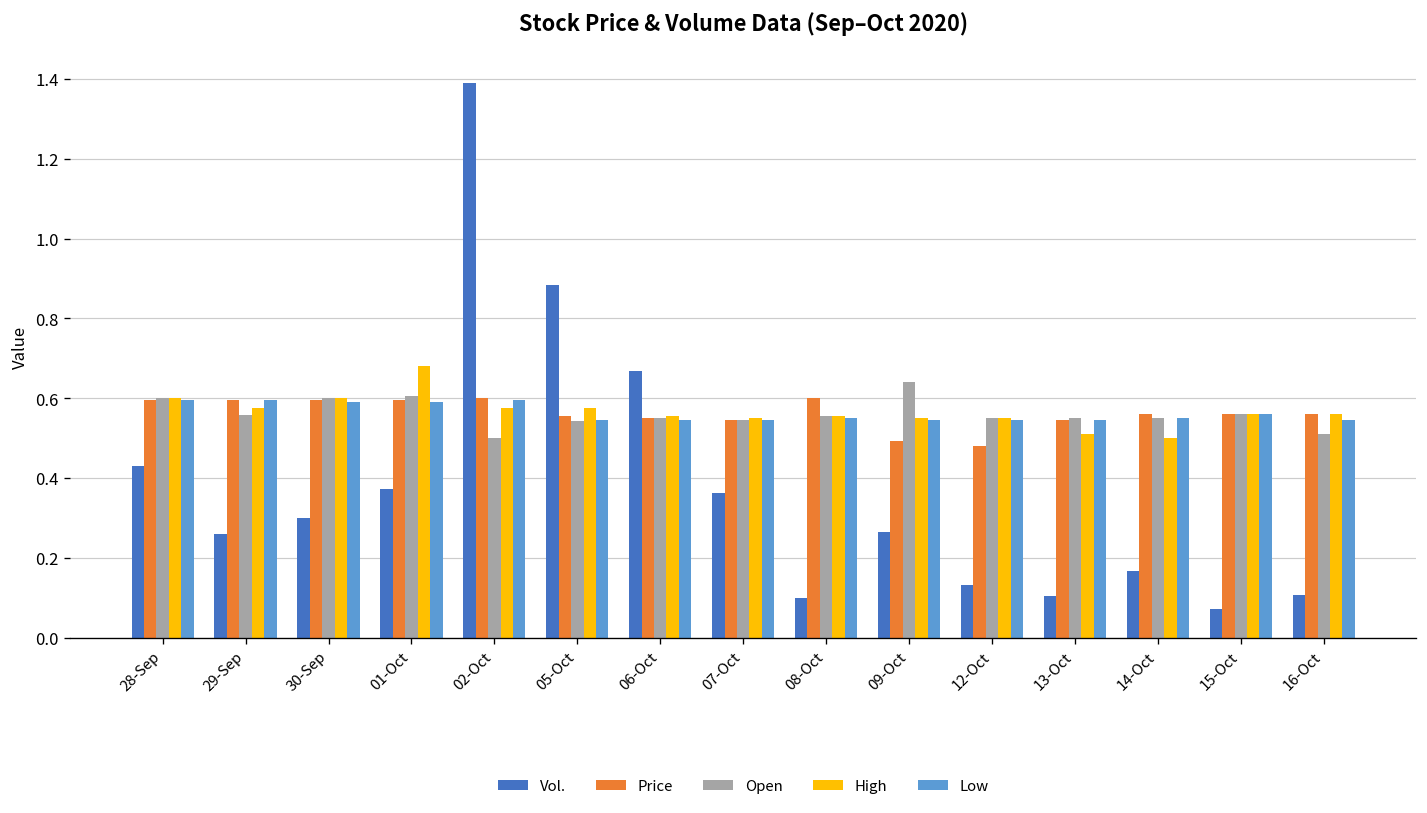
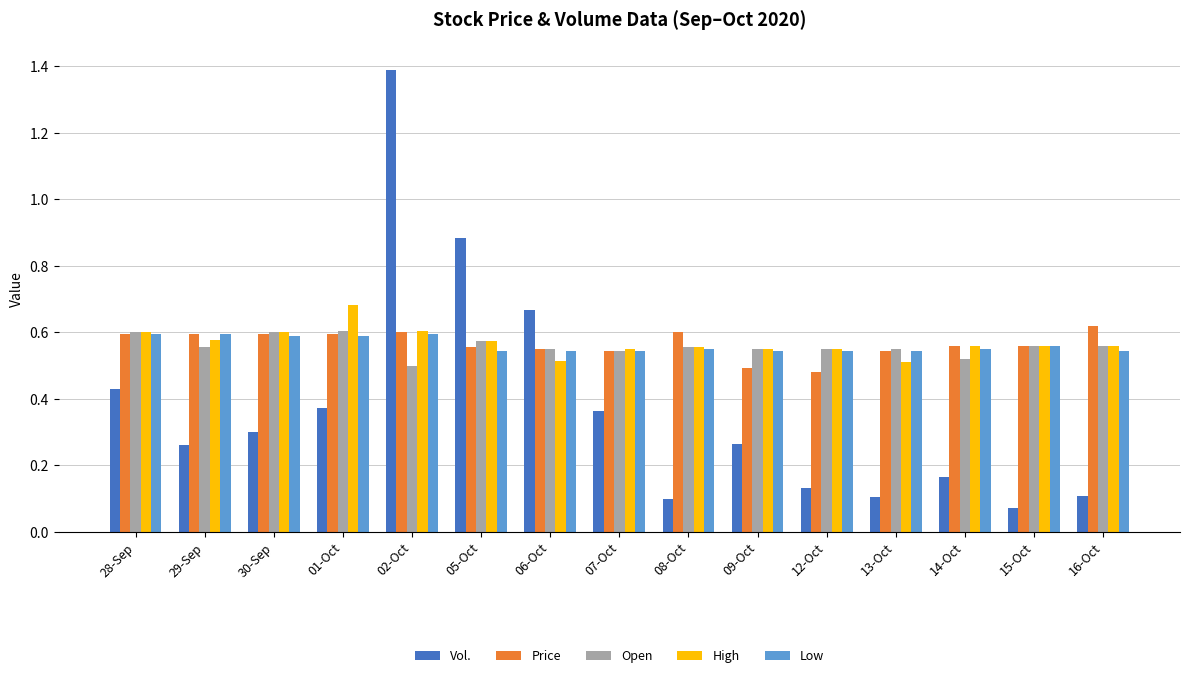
  {
    "Price": {
      "28-Sep": 0.60,
      "29-Sep": 0.60,
      "30-Sep": 0.60,
      "01-Oct": 0.60,
      "02-Oct": 0.60,
      "05-Oct": 0.56,
      "06-Oct": 0.55,
      "07-Oct": 0.55,
      "08-Oct": 0.60,
      "09-Oct": 0.49,
      "12-Oct": 0.48,
      "13-Oct": 0.55,
      "14-Oct": 0.56,
      "15-Oct": 0.56,
-     "16-Oct": 0.56
+     "16-Oct": 0.62
    },
    "Open": {
      "28-Sep": 0.60,
      "29-Sep": 0.56,
      "30-Sep": 0.60,
      "01-Oct": 0.61,
      "02-Oct": 0.50,
-     "05-Oct": 0.54,
+     "05-Oct": 0.58,
      "06-Oct": 0.55,
      "07-Oct": 0.55,
      "08-Oct": 0.56,
-     "09-Oct": 0.64,
+     "09-Oct": 0.55,
      "12-Oct": 0.55,
      "13-Oct": 0.55,
-     "14-Oct": 0.55,
+     "14-Oct": 0.52,
      "15-Oct": 0.56,
-     "16-Oct": 0.51
+     "16-Oct": 0.56
    },
    "High": {
      "28-Sep": 0.60,
      "29-Sep": 0.58,
      "30-Sep": 0.60,
      "01-Oct": 0.68,
-     "02-Oct": 0.58,
+     "02-Oct": 0.61,
      "05-Oct": 0.58,
-     "06-Oct": 0.56,
+     "06-Oct": 0.51,
      "07-Oct": 0.55,
      "08-Oct": 0.56,
      "09-Oct": 0.55,
      "12-Oct": 0.55,
      "13-Oct": 0.51,
-     "14-Oct": 0.50,
+     "14-Oct": 0.56,
      "15-Oct": 0.56,
      "16-Oct": 0.56
    }
  }
